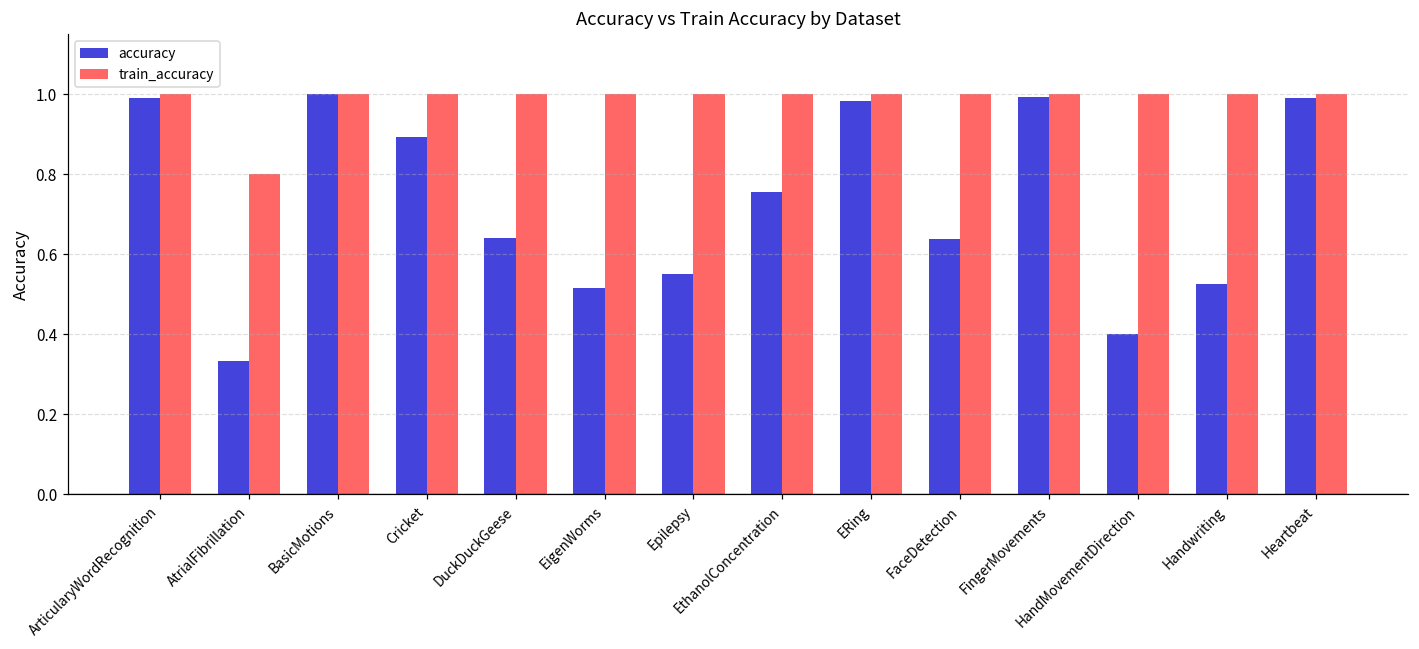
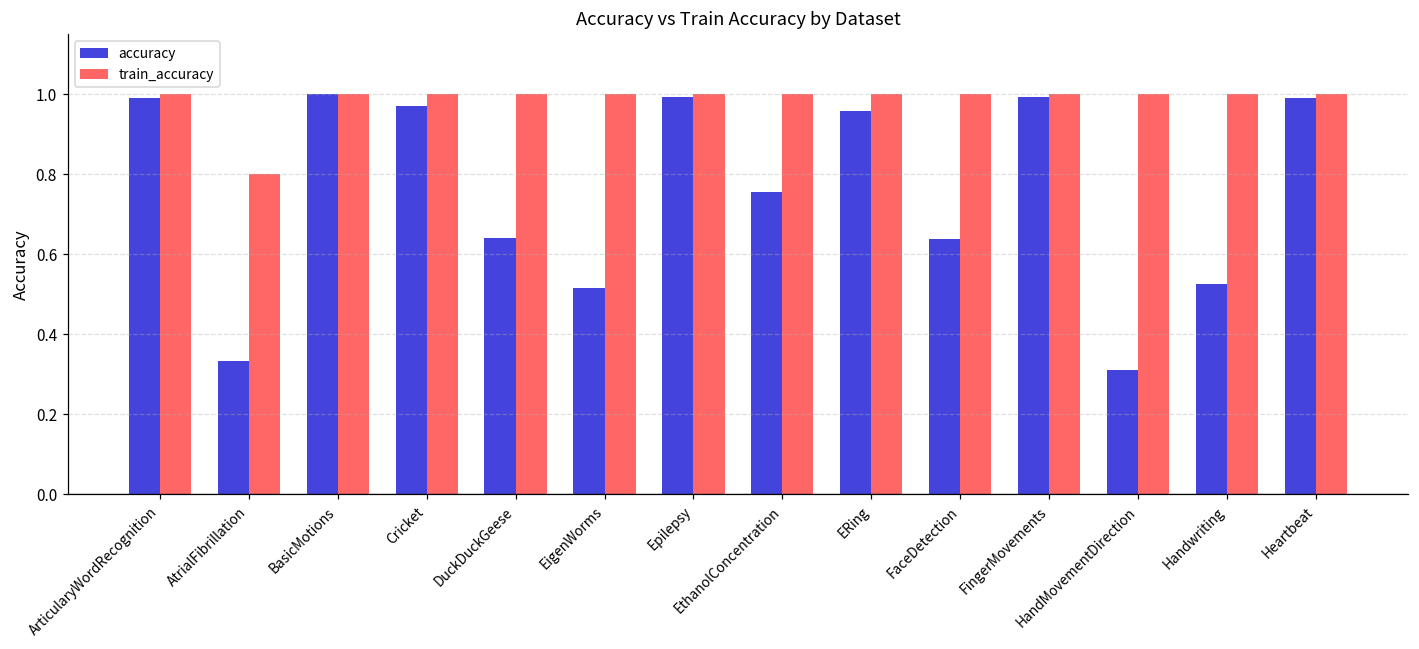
  {
    "accuracy": {
      "ArticularyWordRecognition": 0.99,
      "AtrialFibrillation": 0.33,
      "BasicMotions": 1.00,
-     "Cricket": 0.89,
+     "Cricket": 0.97,
      "DuckDuckGeese": 0.64,
      "EigenWorms": 0.52,
-     "Epilepsy": 0.55,
+     "Epilepsy": 0.99,
      "EthanolConcentration": 0.76,
-     "ERing": 0.98,
+     "ERing": 0.96,
      "FaceDetection": 0.64,
      "FingerMovements": 0.99,
-     "HandMovementDirection": 0.40,
+     "HandMovementDirection": 0.31,
      "Handwriting": 0.53,
      "Heartbeat": 0.99
    },
    "train_accuracy": {
      "ArticularyWordRecognition": 1.00,
      "AtrialFibrillation": 0.80,
      "BasicMotions": 1.00,
      "Cricket": 1.00,
      "DuckDuckGeese": 1.00,
      "EigenWorms": 1.00,
      "Epilepsy": 1.00,
      "EthanolConcentration": 1.00,
      "ERing": 1.00,
      "FaceDetection": 1.00,
      "FingerMovements": 1.00,
      "HandMovementDirection": 1.00,
      "Handwriting": 1.00,
      "Heartbeat": 1.00
    }
  }
